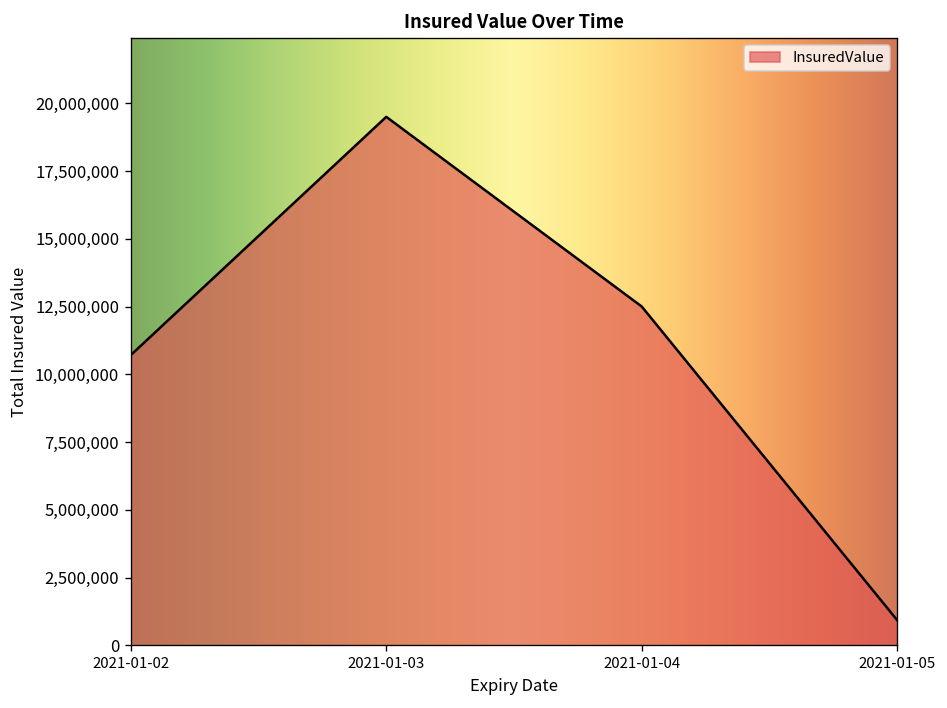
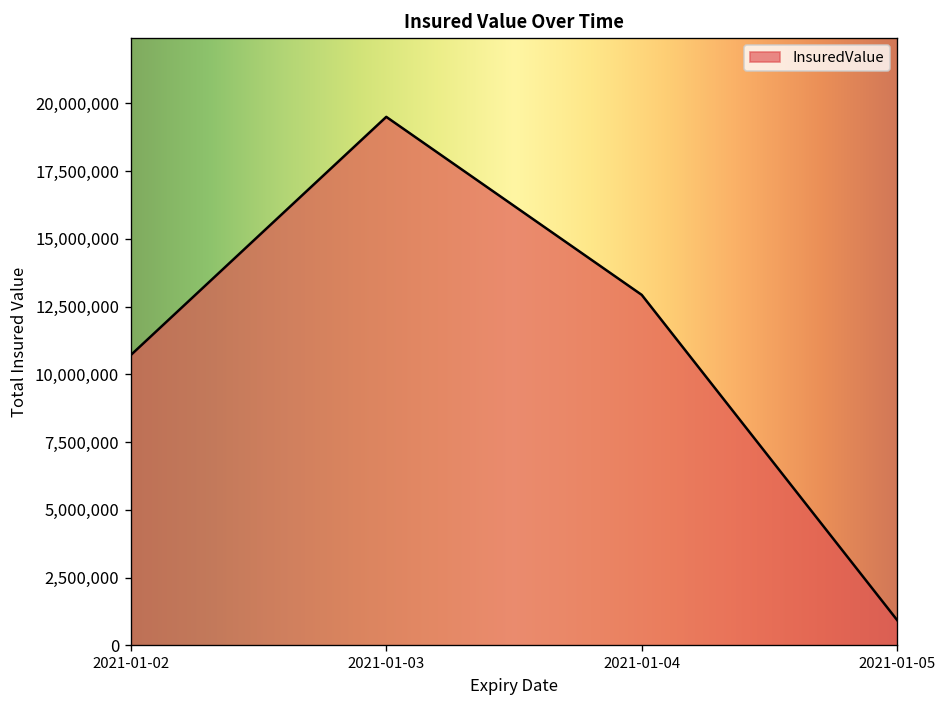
  {
    "2021-01-02": "10,700,000",
    "2021-01-03": "19,500,000",
-   "2021-01-04": "12,500,000",
+   "2021-01-04": "12,900,000",
    "2021-01-05": "900,000"
  }
